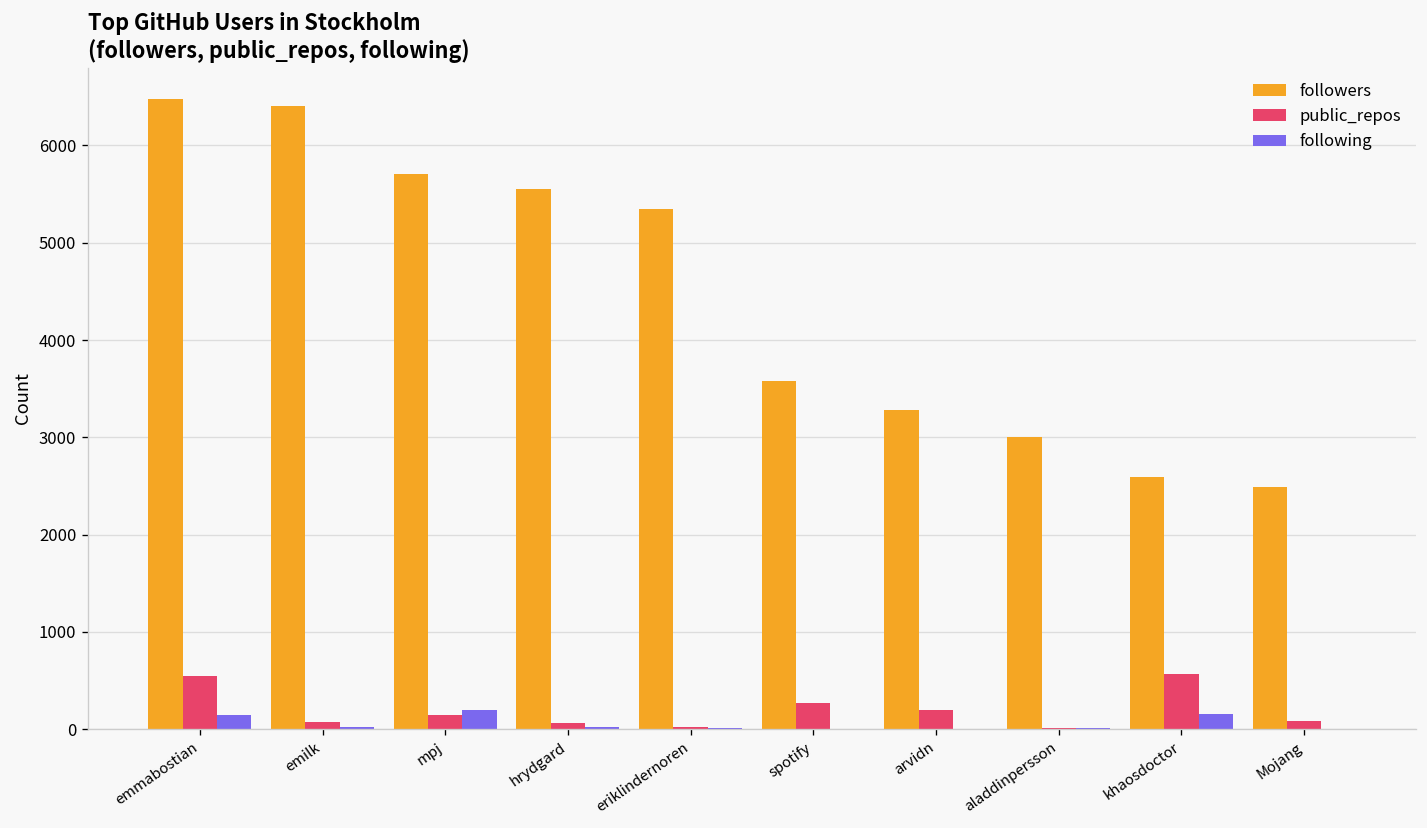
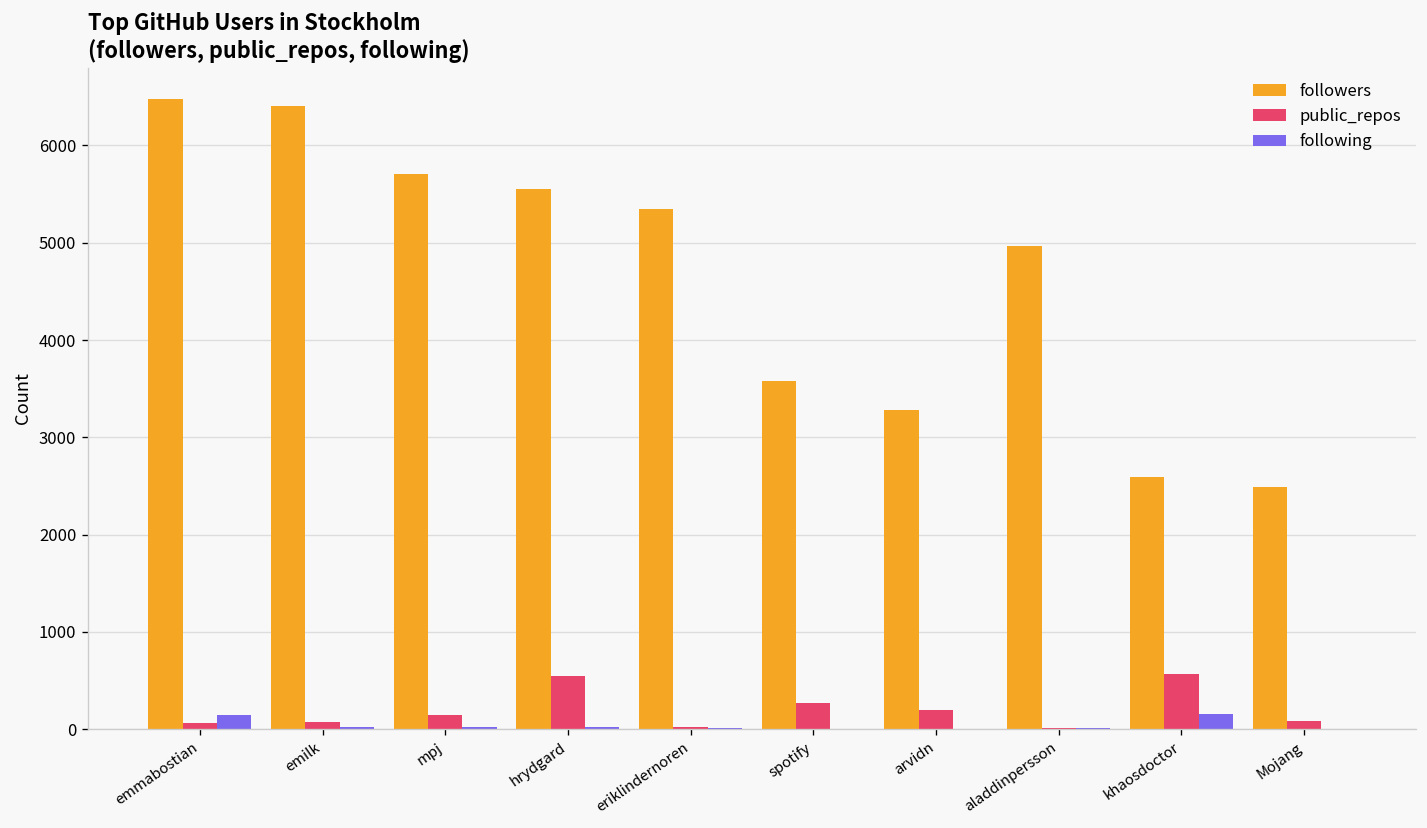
  {
    "followers": {
      "emmabostian": 6500,
      "emilk": 6400,
      "mpj": 5700,
      "hrydgard": 5600,
      "eriklindernoren": 5300,
      "spotify": 3600,
      "arvidn": 3300,
-     "aladdinpersson": 3000,
+     "aladdinpersson": 5000,
      "khaosdoctor": 2600,
      "Mojang": 2500
    },
    "public_repos": {
-     "emmabostian": 600,
+     "emmabostian": 100,
      "emilk": 100,
      "mpj": 100,
-     "hrydgard": 100,
+     "hrydgard": 500,
      "spotify": 300,
      "arvidn": 200,
      "khaosdoctor": 600,
      "Mojang": 100
    },
    "following": {
      "emmabostian": 200,
-     "mpj": 200,
+     "mpj": 0,
      "spotify": 0,
      "khaosdoctor": 200,
      "Mojang": 0
    }
  }
